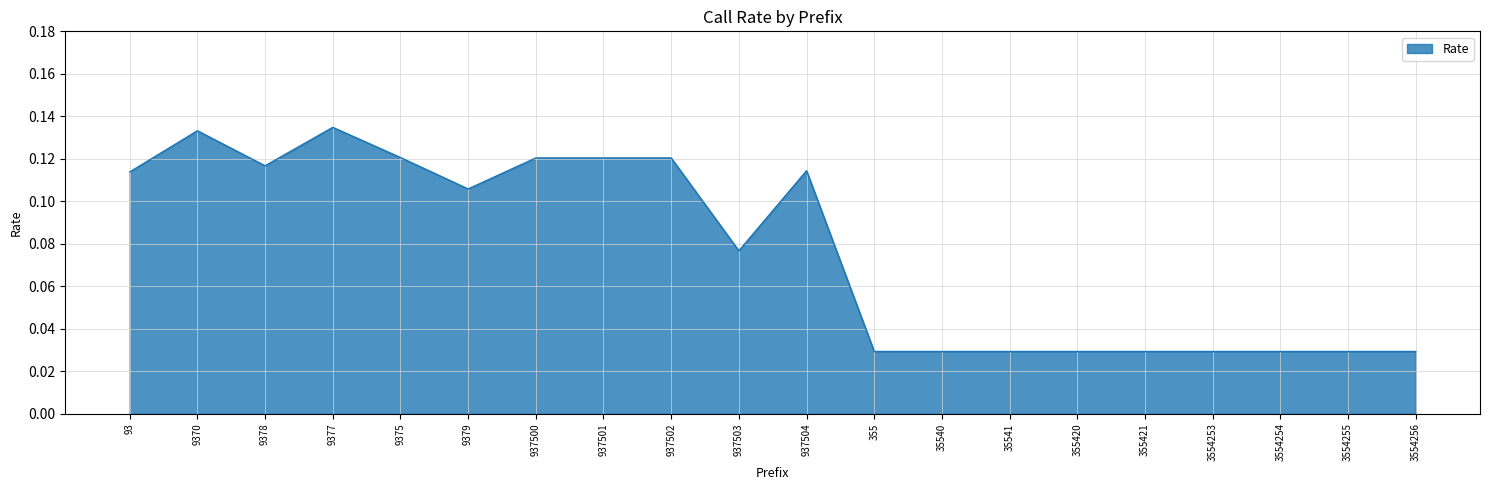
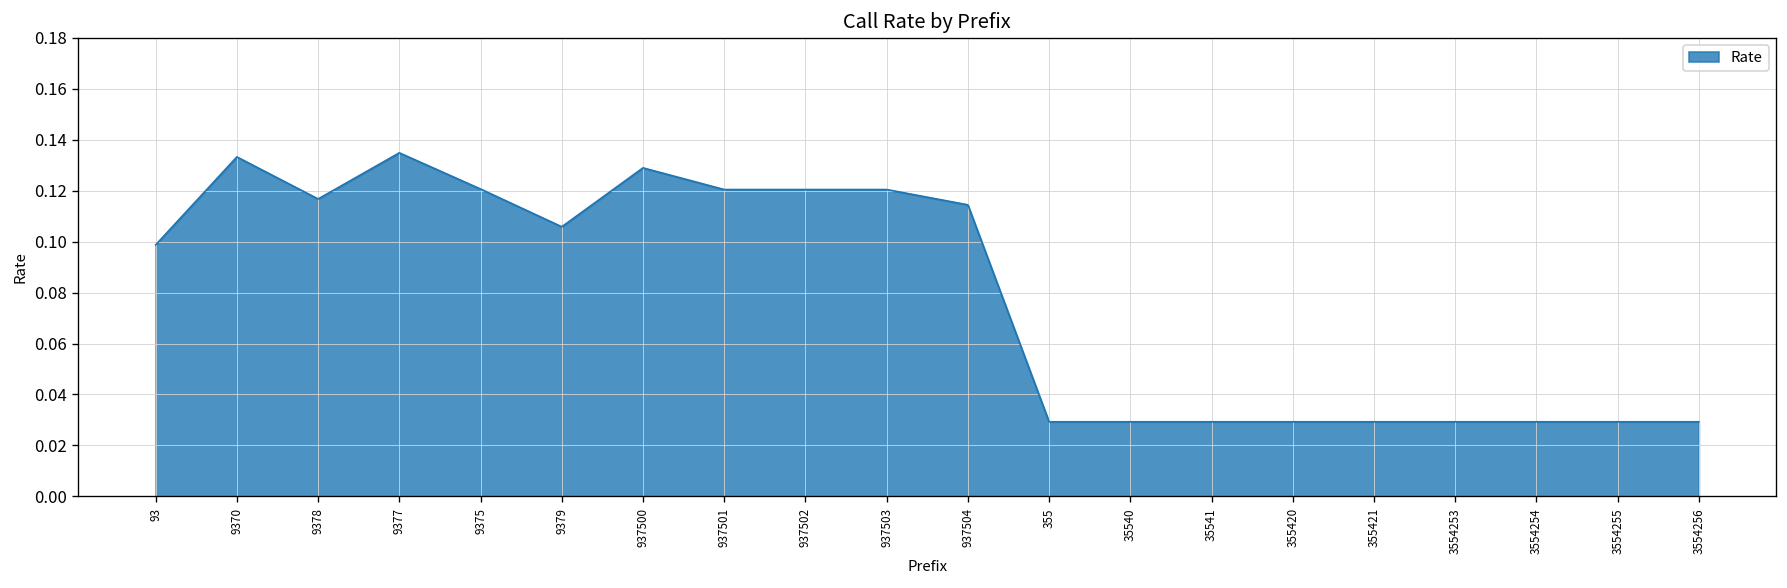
  {
-   "93": 0.114,
+   "93": 0.099,
    "9370": 0.133,
    "9378": 0.117,
    "9377": 0.135,
    "9375": 0.121,
    "9379": 0.106,
-   "937500": 0.120,
+   "937500": 0.129,
    "937501": 0.120,
    "937502": 0.120,
-   "937503": 0.077,
+   "937503": 0.120,
    "937504": 0.114,
    "355": 0.029,
    "35540": 0.029,
    "35541": 0.029,
    "355420": 0.029,
    "355421": 0.029,
    "3554253": 0.029,
    "3554254": 0.029,
    "3554255": 0.029,
    "3554256": 0.029
  }
